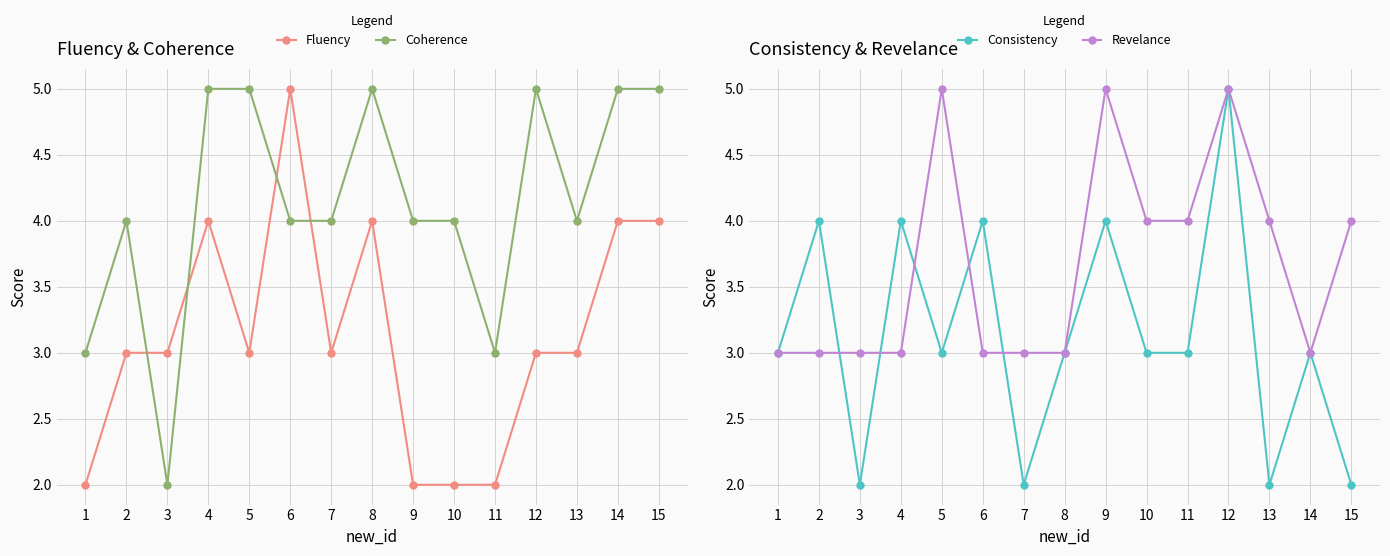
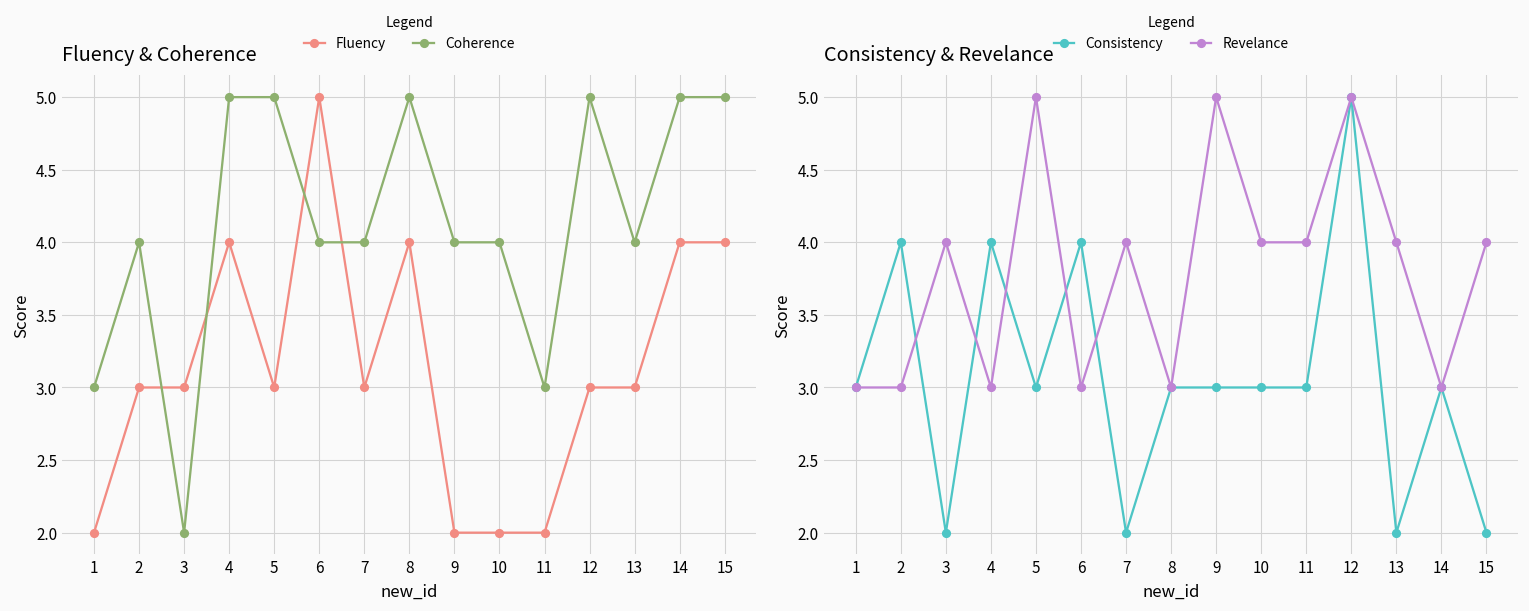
  {
    "Fluency & Coherence": {
      "Fluency": {
        "1": 2.00,
        "2": 3.00,
        "3": 3.00,
        "4": 4.00,
        "5": 3.00,
        "6": 5.00,
        "7": 3.00,
        "8": 4.00,
        "9": 2.00,
        "10": 2.00,
        "11": 2.00,
        "12": 3.00,
        "13": 3.00,
        "14": 4.00,
        "15": 4.00
      },
      "Coherence": {
        "1": 3.00,
        "2": 4.00,
        "3": 2.00,
        "4": 5.00,
        "5": 5.00,
        "6": 4.00,
        "7": 4.00,
        "8": 5.00,
        "9": 4.00,
        "10": 4.00,
        "11": 3.00,
        "12": 5.00,
        "13": 4.00,
        "14": 5.00,
        "15": 5.00
      }
    },
    "Consistency & Revelance": {
      "Consistency": {
        "2": 4,
        "3": 2,
        "4": 4,
        "5": 3,
        "6": 4,
        "7": 2,
-       "9": 4,
+       "9": 3,
        "10": 3,
        "11": 3,
        "13": 2,
        "15": 2
      },
      "Revelance": {
        "2": 3,
-       "3": 3,
+       "3": 4,
        "4": 3,
        "5": 5,
        "6": 3,
-       "7": 3,
+       "7": 4,
        "9": 5,
        "10": 4,
        "11": 4,
        "13": 4,
        "15": 4
      }
    }
  }
